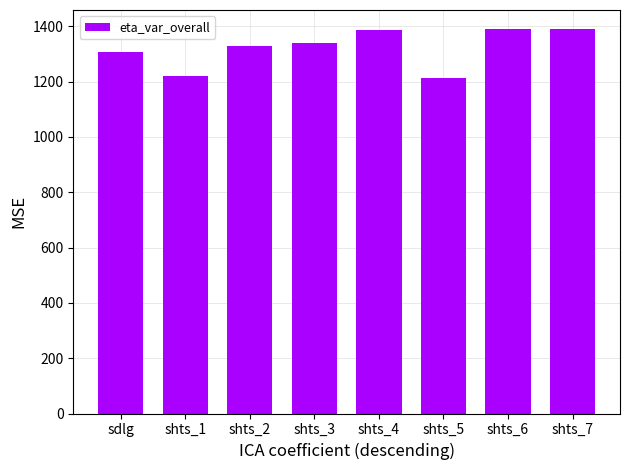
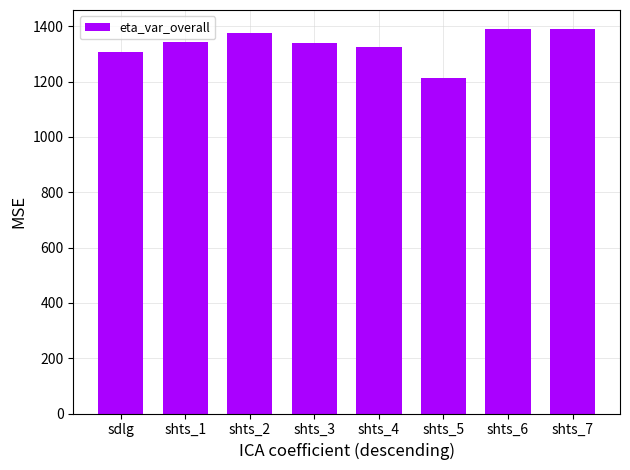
  {
    "sdlg": 1310,
-   "shts_1": 1220,
-   "shts_2": 1330,
+   "shts_1": 1340,
+   "shts_2": 1380,
    "shts_3": 1340,
-   "shts_4": 1390,
+   "shts_4": 1320,
    "shts_5": 1210,
    "shts_6": 1390,
    "shts_7": 1390
  }
